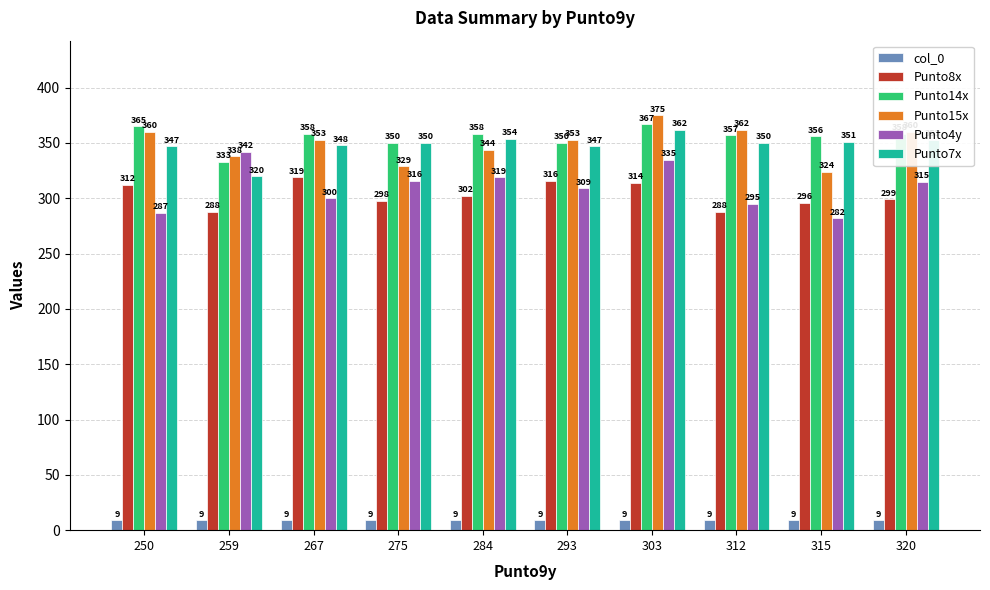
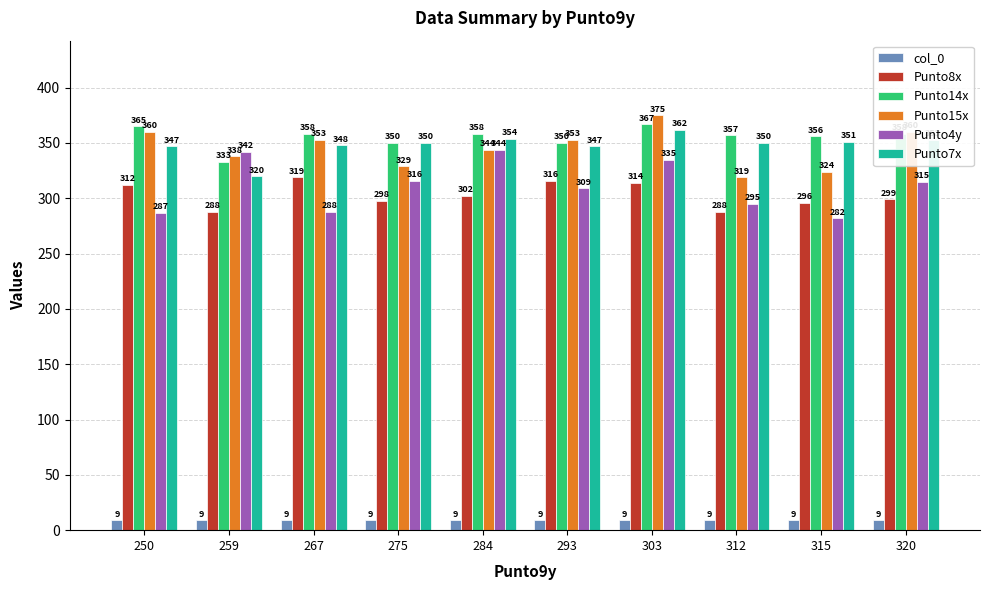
  {
    "col_0": {
      "250": 9,
      "259": 9,
      "267": 9,
      "275": 9,
      "284": 9,
      "293": 9,
      "303": 9,
      "312": 9,
      "315": 9,
      "320": 9
    },
    "Punto8x": {
      "250": 312,
      "259": 288,
      "267": 319,
      "275": 298,
      "284": 302,
      "293": 316,
      "303": 314,
      "312": 288,
      "315": 296,
      "320": 299
    },
    "Punto15x": {
      "250": 360,
      "267": 353,
      "275": 329,
      "284": 344,
      "303": 375,
-     "312": 362,
+     "312": 319,
      "315": 324
    },
    "Punto4y": {
      "250": 287,
-     "267": 300,
+     "267": 288,
      "275": 316,
-     "284": 319,
+     "284": 344,
      "293": 309,
      "303": 335,
      "312": 295,
      "315": 282,
      "320": 315
    }
  }
